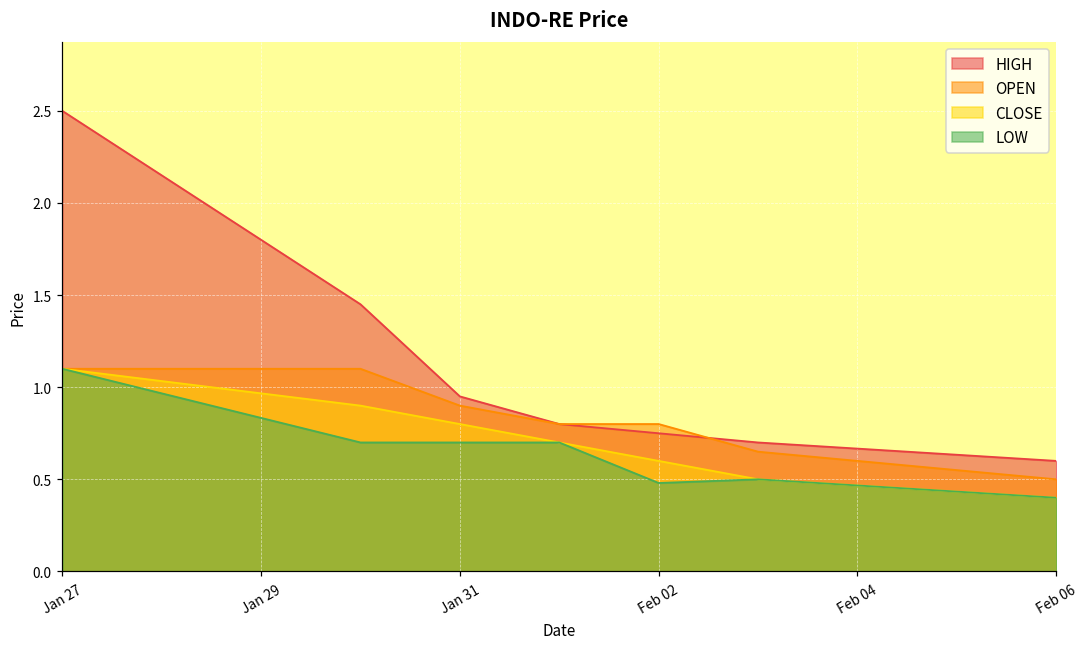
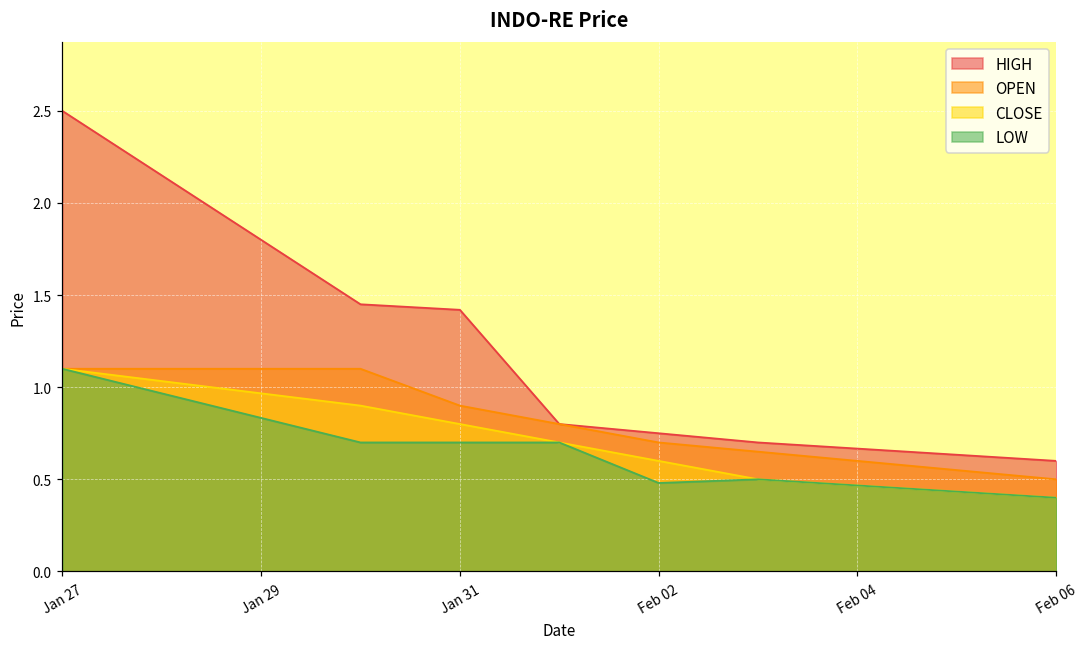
  {
    "HIGH": {
      "Jan 27": 2.50,
-     "Jan 31": 0.95,
+     "Jan 31": 1.42,
      "Feb 02": 0.75,
      "Feb 06": 0.60
    },
    "OPEN": {
      "Jan 31": 0.9,
-     "Feb 02": 0.8,
+     "Feb 02": 0.7,
      "Feb 06": 0.5
    },
    "CLOSE": {
      "Jan 31": 0.80,
      "Feb 02": 0.60
    },
    "LOW": {
      "Jan 31": 0.70,
      "Feb 02": 0.48
    }
  }
